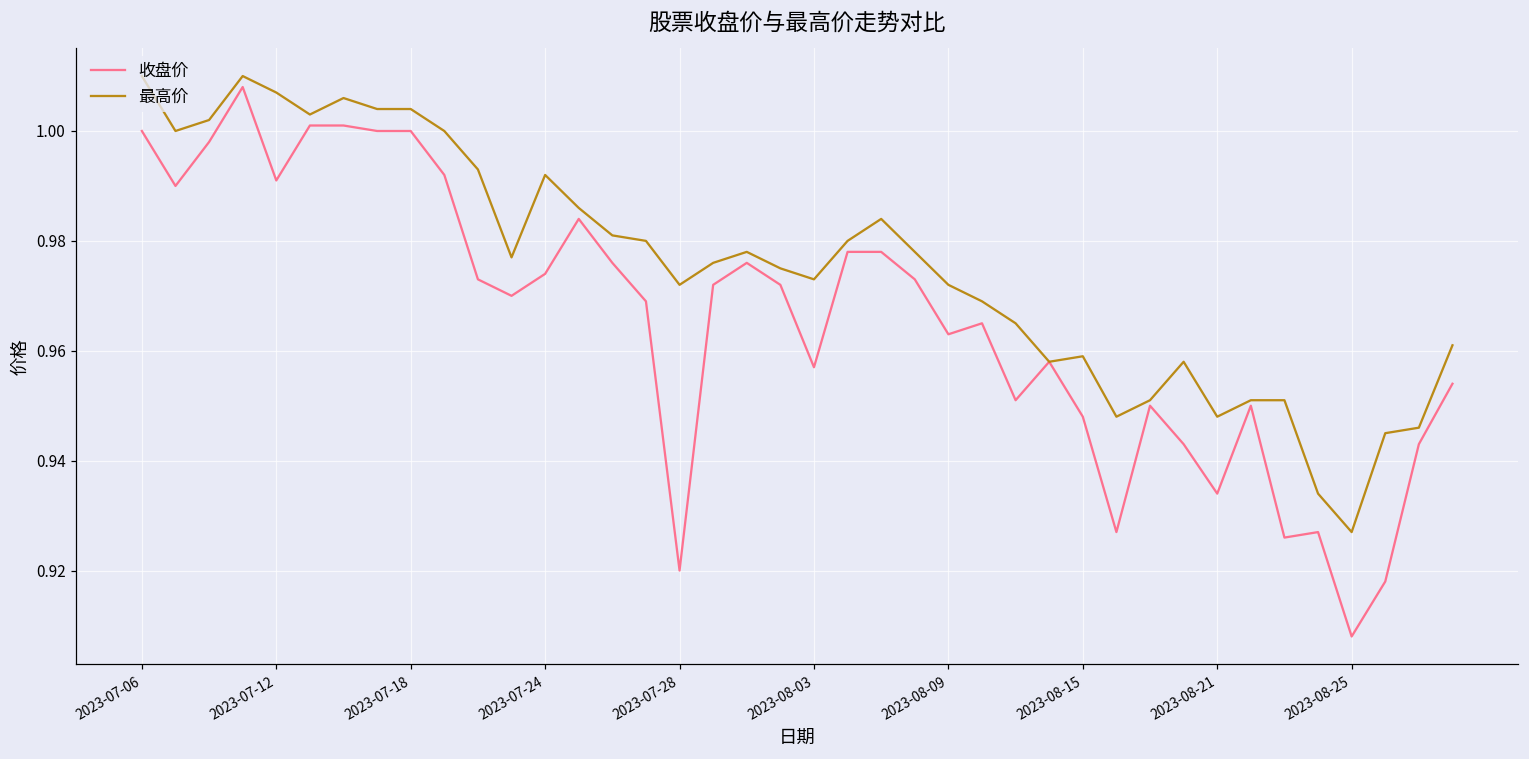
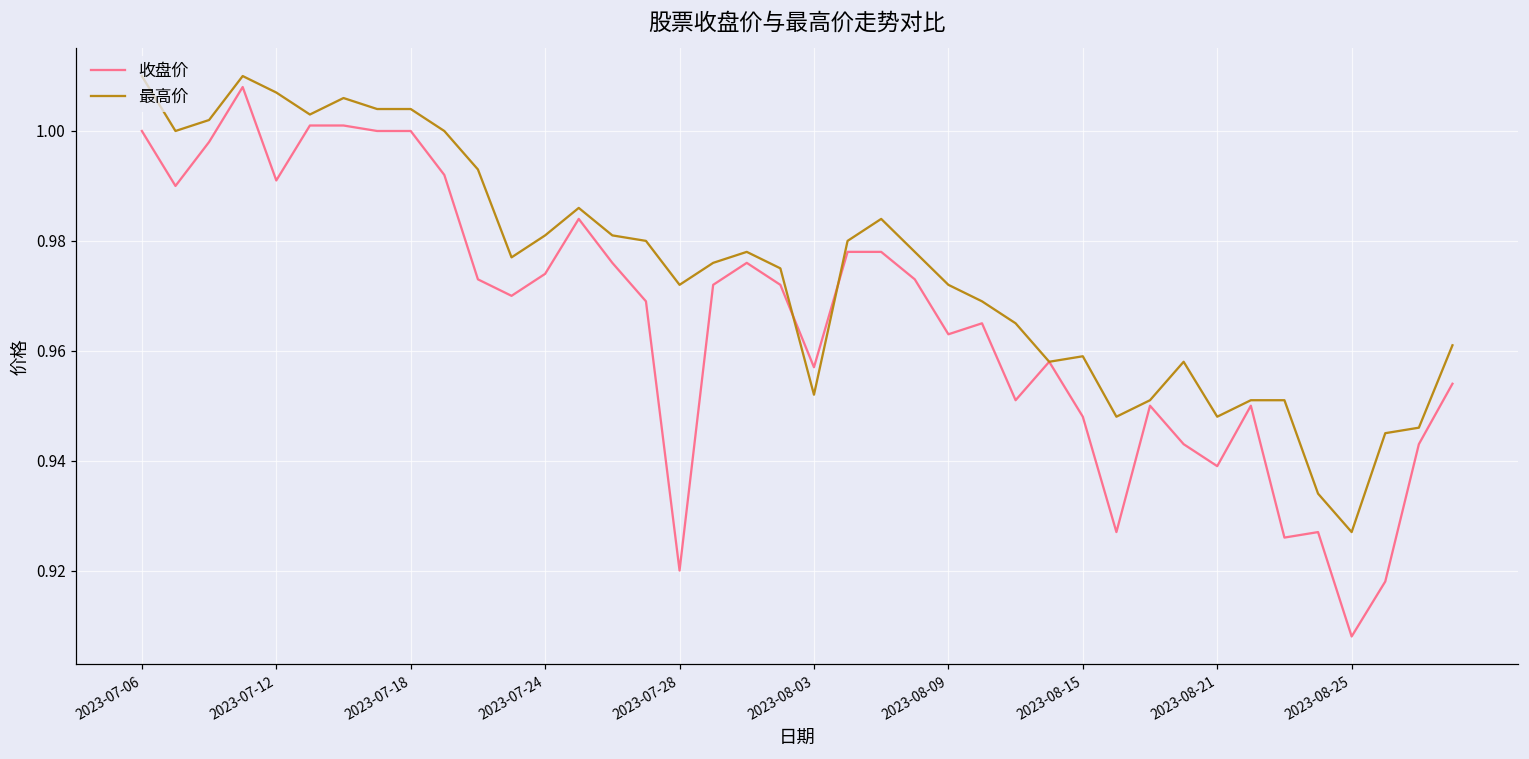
  {
    "收盘价": {
      "2023-07-06": 1.000,
      "2023-07-12": 0.991,
      "2023-07-18": 1.000,
      "2023-07-24": 0.974,
      "2023-07-28": 0.920,
      "2023-08-03": 0.957,
      "2023-08-09": 0.963,
      "2023-08-15": 0.948,
-     "2023-08-21": 0.934,
+     "2023-08-21": 0.939,
      "2023-08-25": 0.908
    },
    "最高价": {
      "2023-07-12": 1.007,
      "2023-07-18": 1.004,
-     "2023-07-24": 0.992,
+     "2023-07-24": 0.981,
      "2023-07-28": 0.972,
-     "2023-08-03": 0.973,
+     "2023-08-03": 0.952,
      "2023-08-09": 0.972,
      "2023-08-15": 0.959,
      "2023-08-21": 0.948,
      "2023-08-25": 0.927
    }
  }
